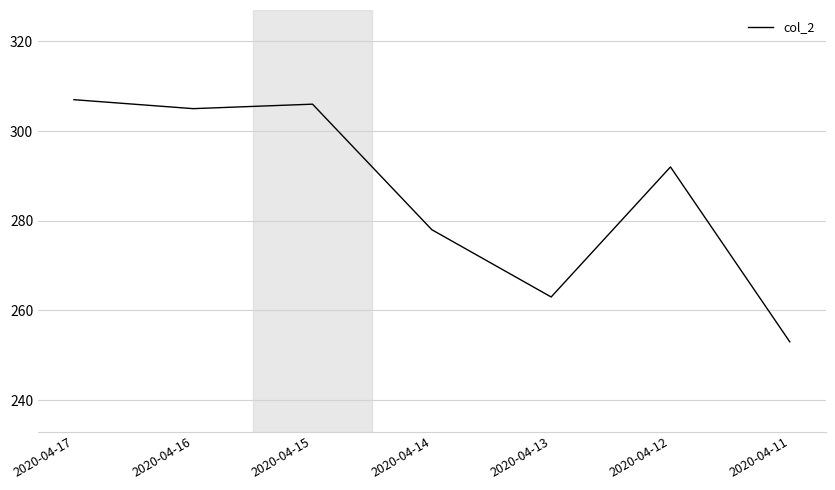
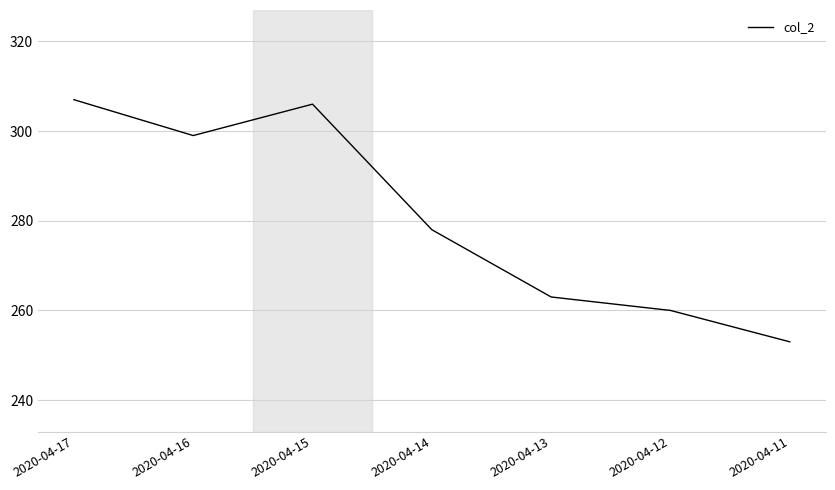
  {
    "2020-04-17": 307,
-   "2020-04-16": 305,
+   "2020-04-16": 299,
    "2020-04-15": 306,
    "2020-04-14": 278,
    "2020-04-13": 263,
-   "2020-04-12": 292,
+   "2020-04-12": 260,
    "2020-04-11": 253
  }
